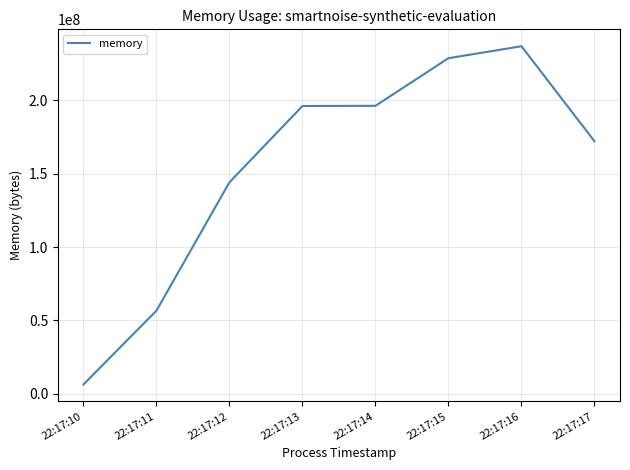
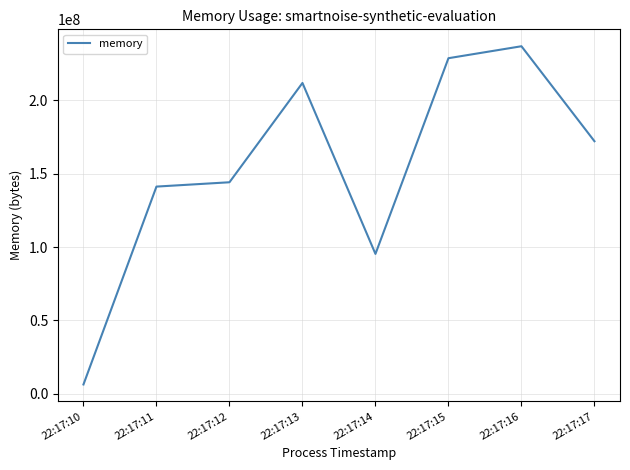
  {
    "22:17:10": 6000000,
-   "22:17:11": 57000000,
+   "22:17:11": 141000000,
    "22:17:12": 144000000,
-   "22:17:13": 196000000,
-   "22:17:14": 196000000,
+   "22:17:13": 212000000,
+   "22:17:14": 95000000,
    "22:17:15": 229000000,
    "22:17:16": 237000000,
    "22:17:17": 172000000
  }
